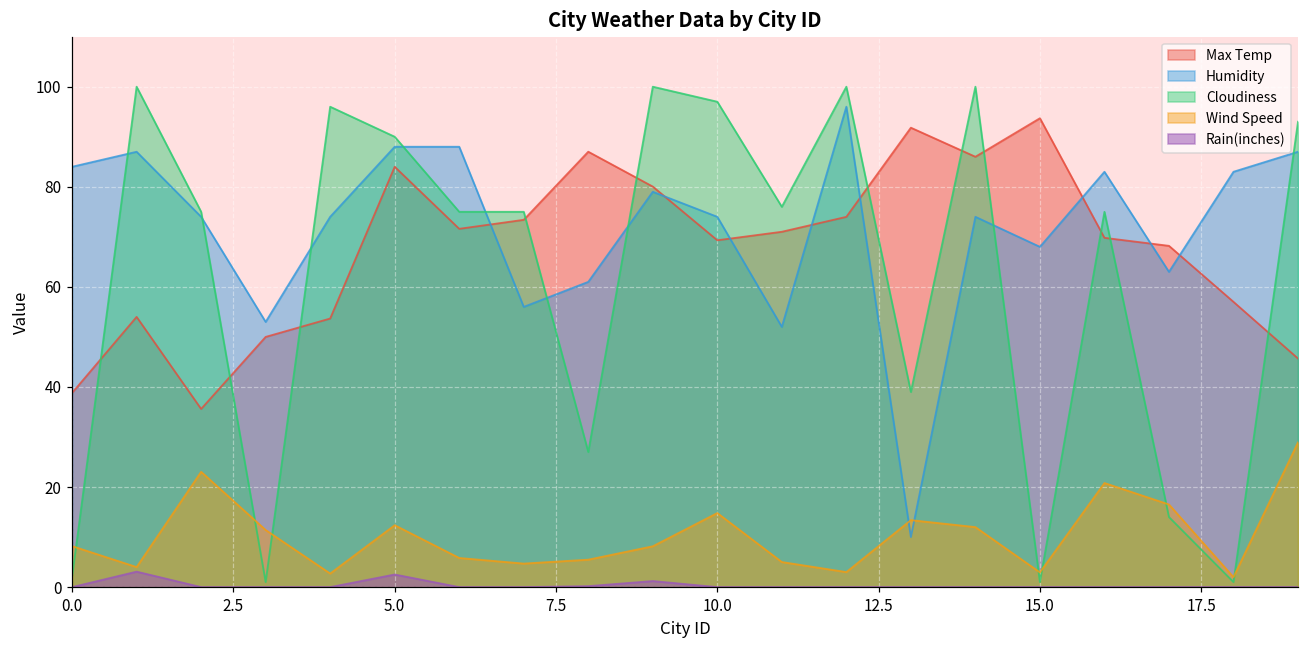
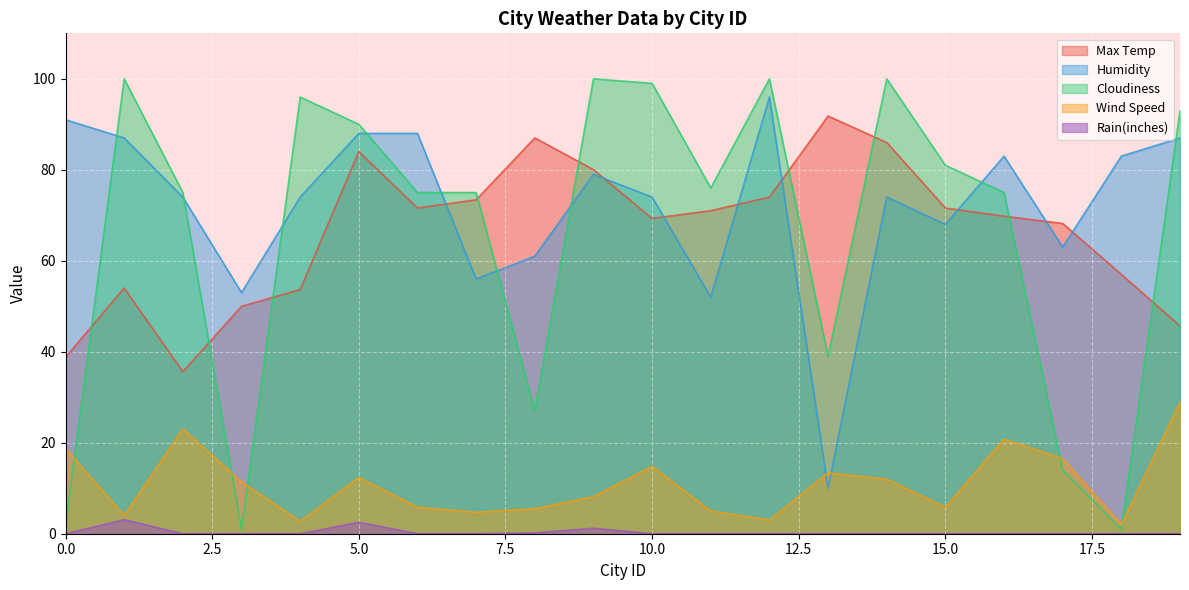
  {
    "Max Temp": {
      "0.0": 39,
      "5.0": 84,
      "10.0": 69,
-     "15.0": 94
+     "15.0": 72
    },
    "Humidity": {
-     "0.0": 84,
+     "0.0": 91,
      "5.0": 88,
      "10.0": 74,
      "15.0": 68
    },
    "Cloudiness": {
      "0.0": 2,
      "5.0": 90,
-     "10.0": 97,
-     "15.0": 1
+     "10.0": 99,
+     "15.0": 81
    },
    "Wind Speed": {
-     "0.0": 8,
+     "0.0": 19,
      "5.0": 12,
      "10.0": 15,
-     "15.0": 3
+     "15.0": 6
    },
    "Rain(inches)": {
      "0.0": 0,
      "5.0": 3,
      "10.0": 0,
      "15.0": 0
    }
  }
